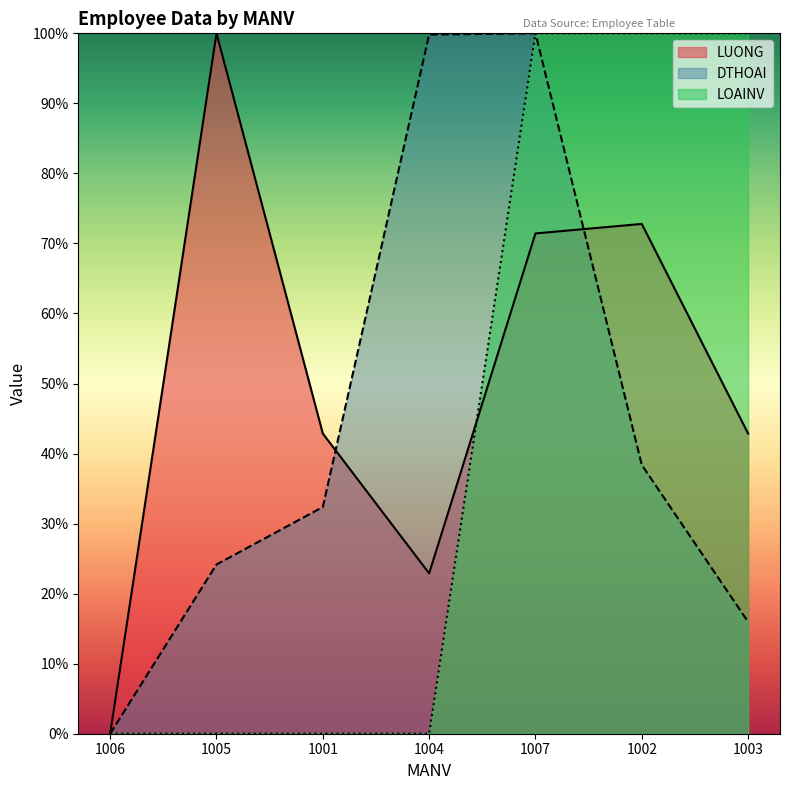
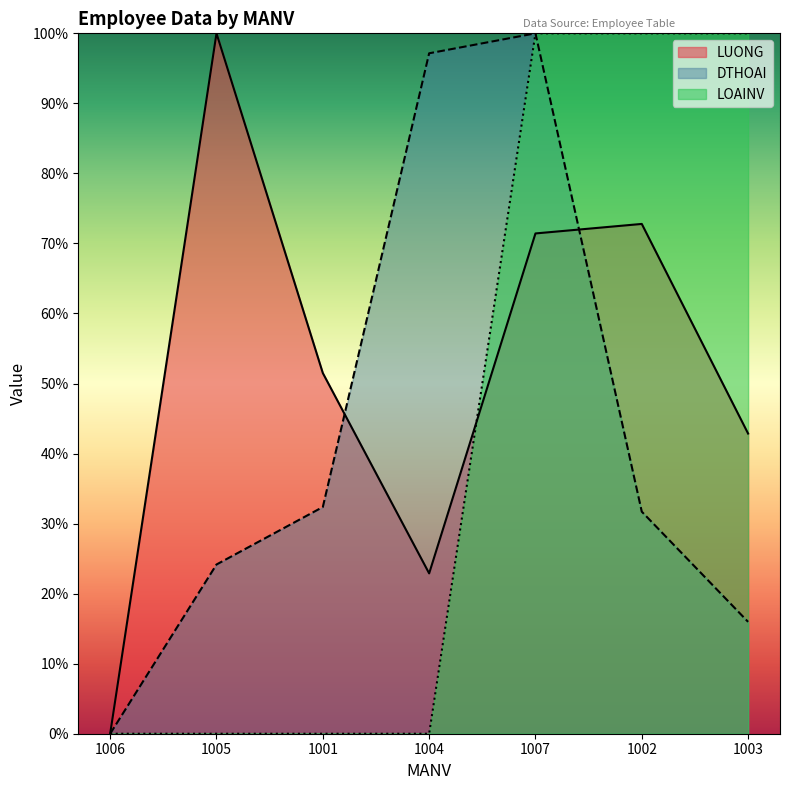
  {
    "LUONG": {
      "1005": "100%",
-     "1001": "43%",
+     "1001": "51%",
      "1004": "23%",
      "1007": "71%",
      "1002": "73%",
      "1003": "43%"
    },
    "DTHOAI": {
      "1005": "24%",
      "1001": "32%",
-     "1004": "100%",
-     "1002": "38%",
+     "1004": "97%",
+     "1002": "32%",
      "1003": "16%"
    },
    "LOAINV": {
      "1005": "0%",
      "1001": "0%",
      "1004": "0%",
      "1002": "100%",
      "1003": "100%"
    }
  }
